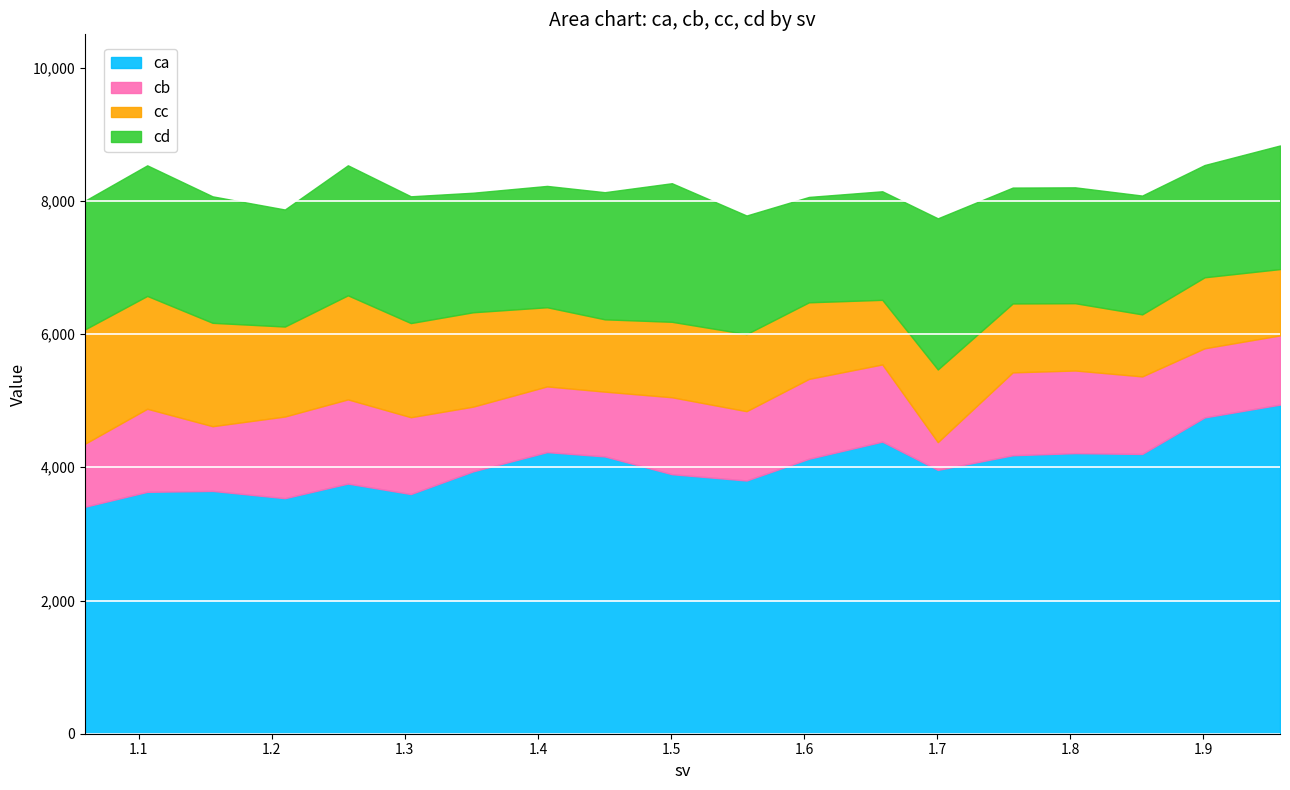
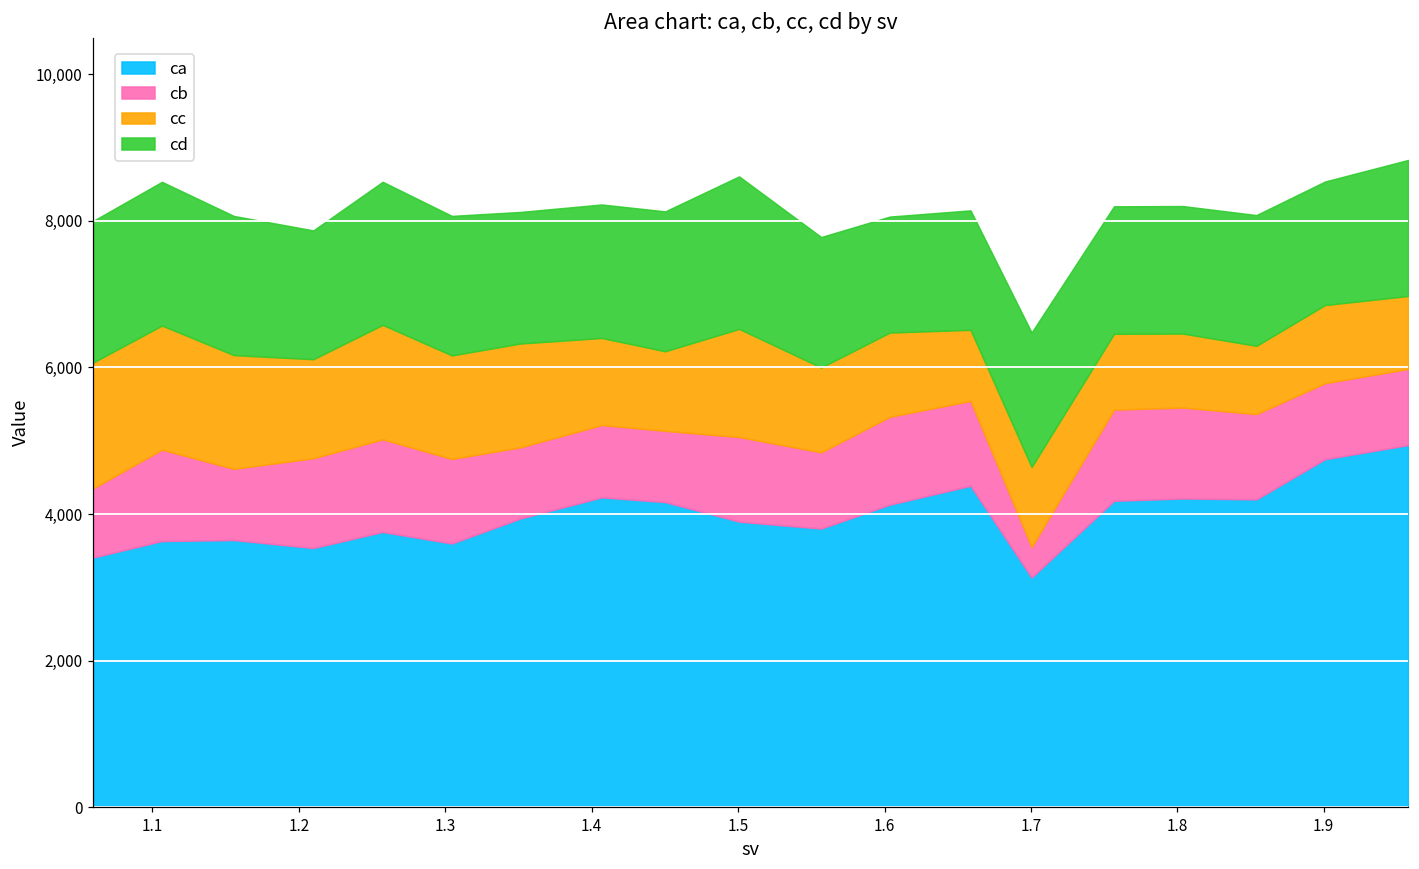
  {
    "ca": {
      "1.5": "3,900",
-     "1.7": "4,000"
+     "1.7": "3,100"
    },
    "cb": {
      "1.5": "1,200",
      "1.7": "400"
    },
    "cc": {
-     "1.5": "1,100",
+     "1.5": "1,500",
      "1.7": "1,100"
    },
    "cd": {
      "1.5": "2,100",
-     "1.7": "2,300"
+     "1.7": "1,800"
    }
  }
